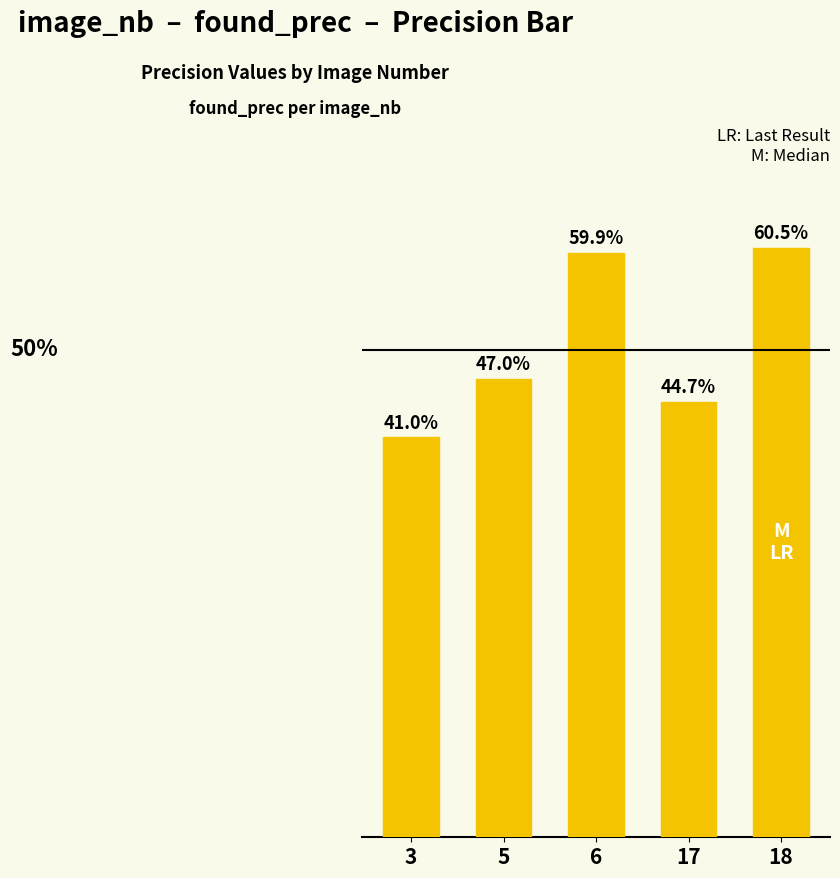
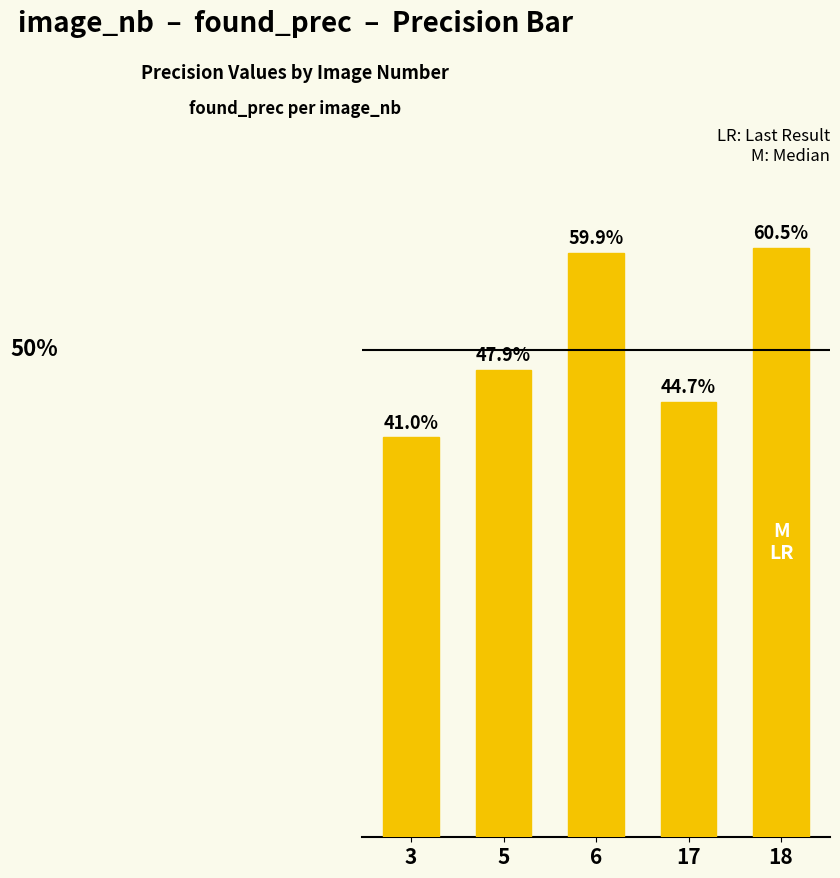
  {
    "3": "41.0%",
-   "5": "47.0%",
+   "5": "47.9%",
    "6": "59.9%",
    "17": "44.7%",
    "18": "60.5%"
  }
